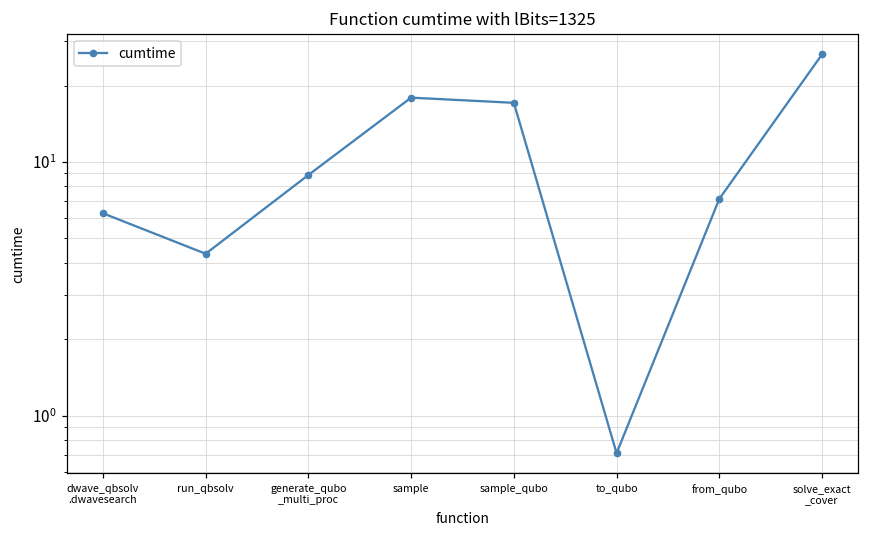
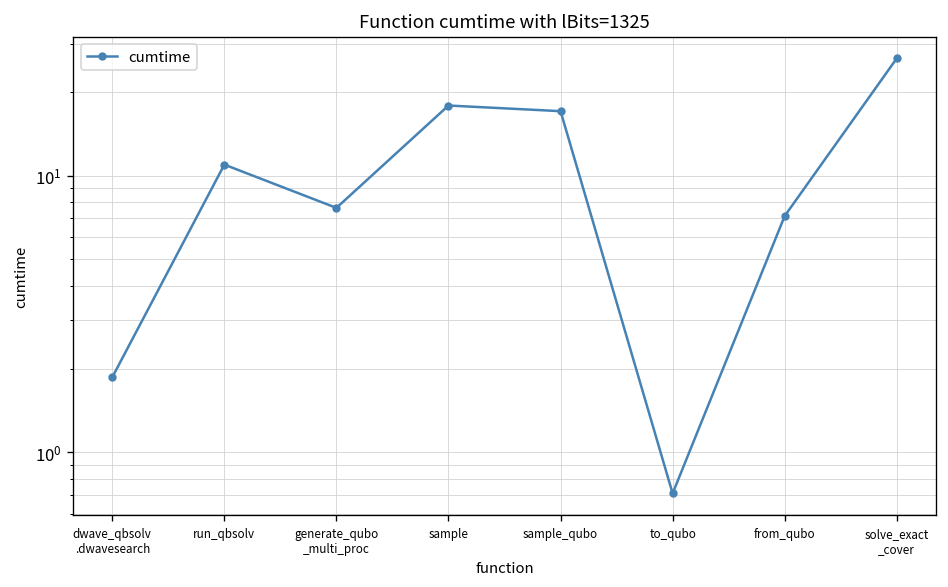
  {
-   "dwave_qbsolv .dwavesearch": 6.3,
-   "run_qbsolv": 4.3,
-   "generate_qubo _multi_proc": 8.9,
+   "dwave_qbsolv .dwavesearch": 1.9,
+   "run_qbsolv": 11,
+   "generate_qubo _multi_proc": 7.6,
    "sample": 18,
    "sample_qubo": 17,
    "to_qubo": 0.7,
    "from_qubo": 7.1,
    "solve_exact _cover": 27
  }
